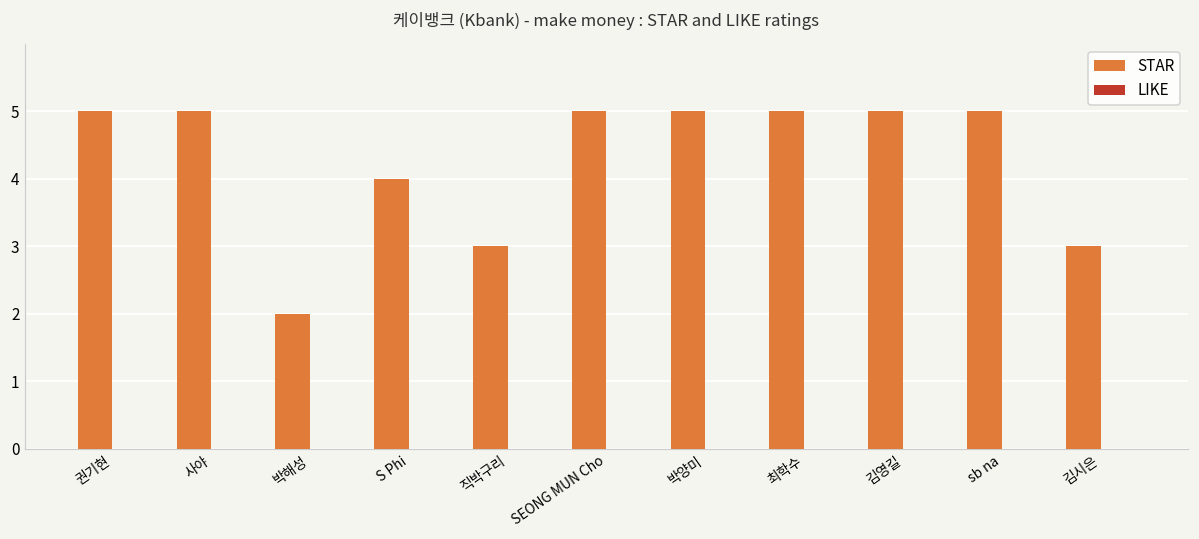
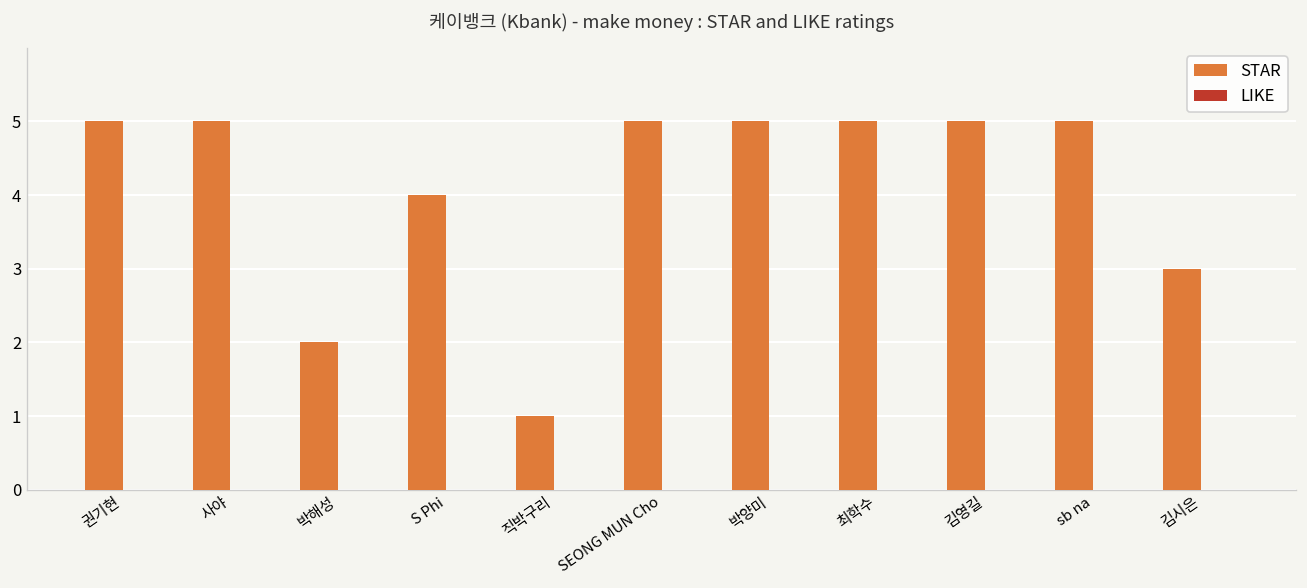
  {
    "STAR": {
      "권기현": 5,
      "사야": 5,
      "박해성": 2,
      "S Phi": 4,
-     "직박구리": 3,
+     "직박구리": 1,
      "SEONG MUN Cho": 5,
      "박양미": 5,
      "최학수": 5,
      "김영길": 5,
      "sb na": 5,
      "김시은": 3
    },
    "LIKE": {
      "권기현": 0,
      "사야": 0,
      "박해성": 0,
      "S Phi": 0,
      "직박구리": 0,
      "SEONG MUN Cho": 0,
      "박양미": 0,
      "최학수": 0,
      "김영길": 0,
      "sb na": 0,
      "김시은": 0
    }
  }
